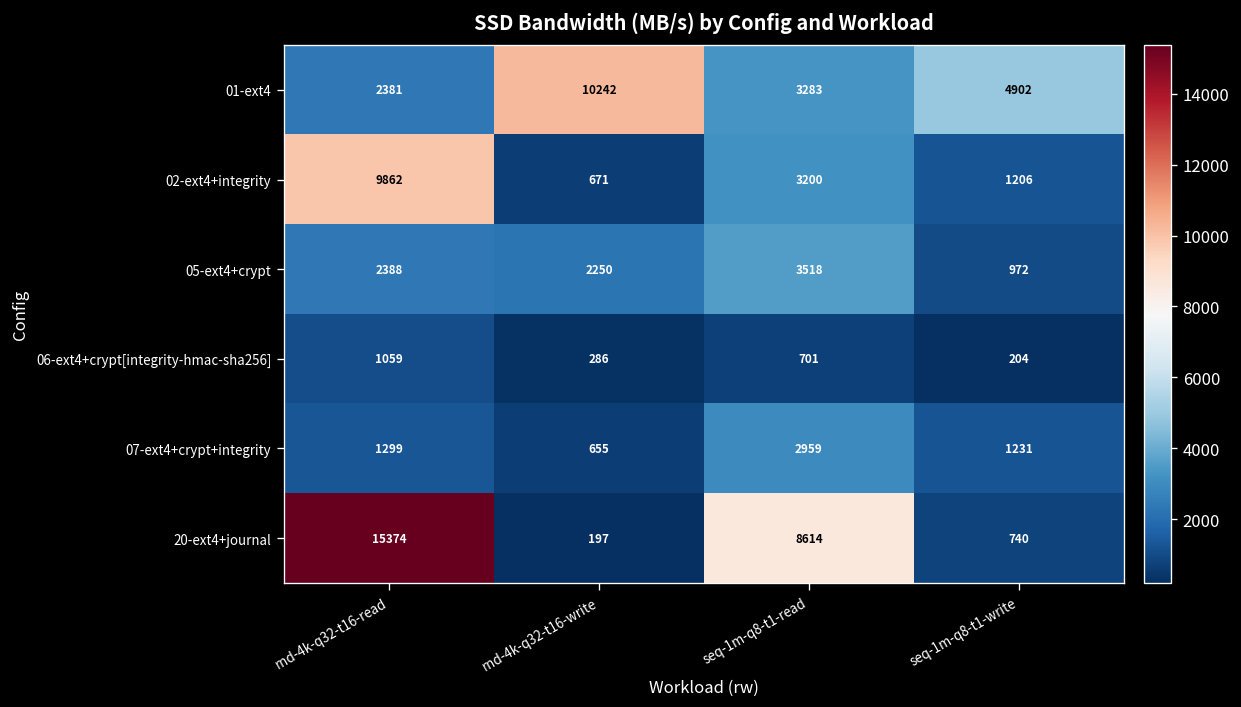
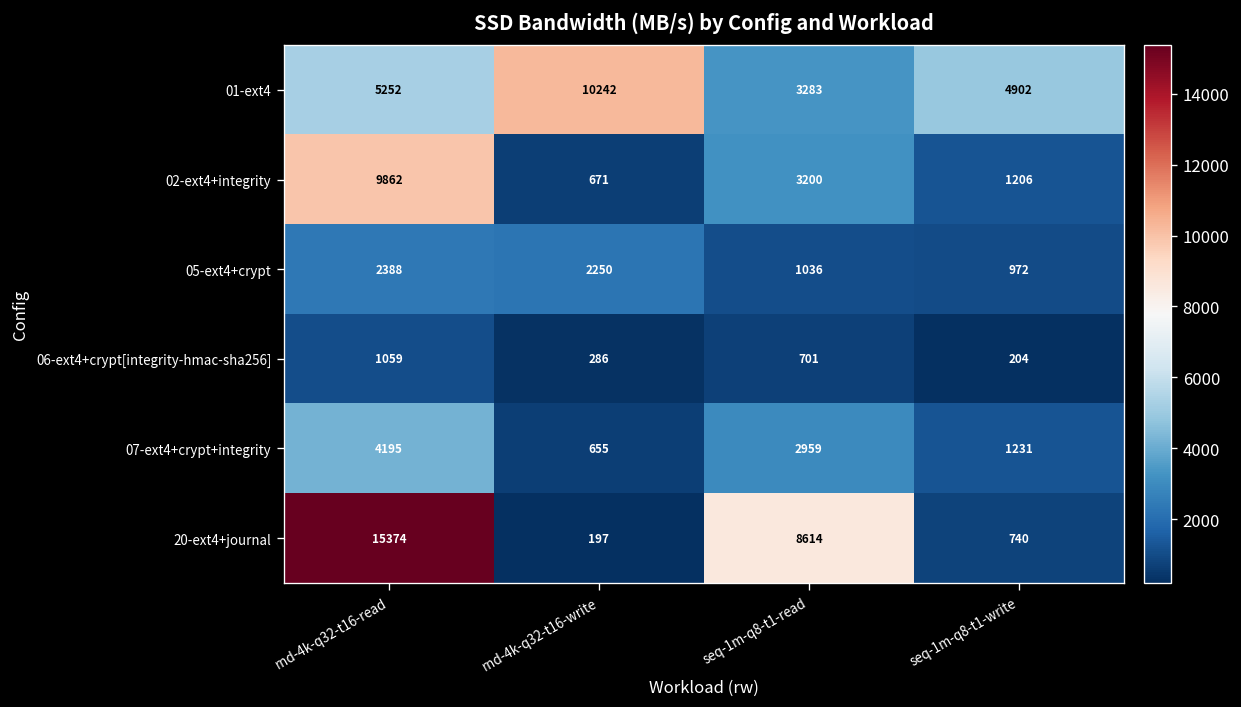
  {
    "01-ext4": {
-     "rnd-4k-q32-t16-read": 2381,
+     "rnd-4k-q32-t16-read": 5252,
      "rnd-4k-q32-t16-write": 10242,
      "seq-1m-q8-t1-read": 3283,
      "seq-1m-q8-t1-write": 4902
    },
    "02-ext4+integrity": {
      "rnd-4k-q32-t16-read": 9862,
      "rnd-4k-q32-t16-write": 671,
      "seq-1m-q8-t1-read": 3200,
      "seq-1m-q8-t1-write": 1206
    },
    "05-ext4+crypt": {
      "rnd-4k-q32-t16-read": 2388,
      "rnd-4k-q32-t16-write": 2250,
-     "seq-1m-q8-t1-read": 3518,
+     "seq-1m-q8-t1-read": 1036,
      "seq-1m-q8-t1-write": 972
    },
    "06-ext4+crypt[integrity-hmac-sha256]": {
      "rnd-4k-q32-t16-read": 1059,
      "rnd-4k-q32-t16-write": 286,
      "seq-1m-q8-t1-read": 701,
      "seq-1m-q8-t1-write": 204
    },
    "07-ext4+crypt+integrity": {
-     "rnd-4k-q32-t16-read": 1299,
+     "rnd-4k-q32-t16-read": 4195,
      "rnd-4k-q32-t16-write": 655,
      "seq-1m-q8-t1-read": 2959,
      "seq-1m-q8-t1-write": 1231
    },
    "20-ext4+journal": {
      "rnd-4k-q32-t16-read": 15374,
      "rnd-4k-q32-t16-write": 197,
      "seq-1m-q8-t1-read": 8614,
      "seq-1m-q8-t1-write": 740
    }
  }
